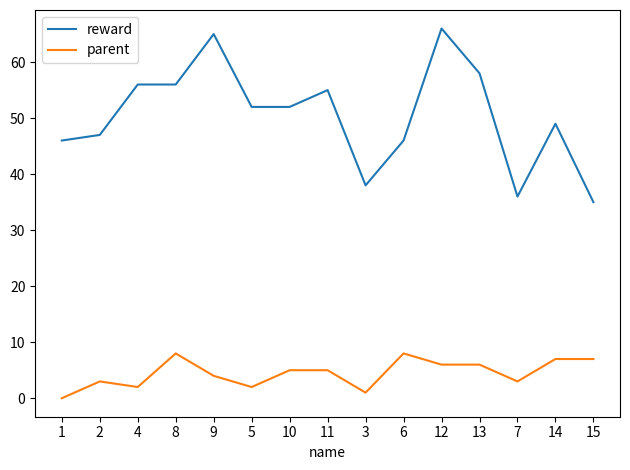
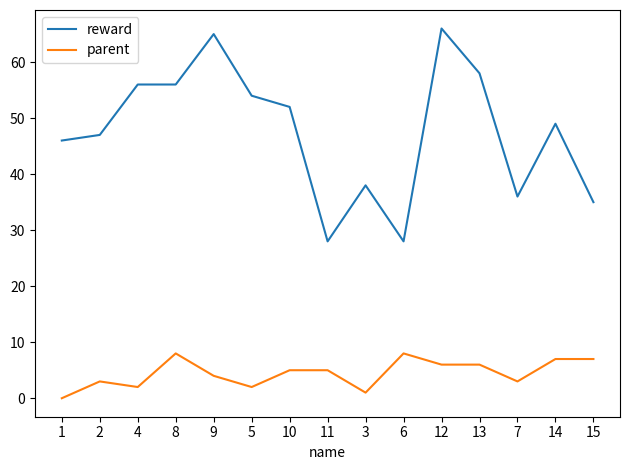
  {
    "reward": {
      "1": 46,
      "2": 47,
      "4": 56,
      "8": 56,
      "9": 65,
-     "5": 52,
+     "5": 54,
      "10": 52,
-     "11": 55,
+     "11": 28,
      "3": 38,
-     "6": 46,
+     "6": 28,
      "12": 66,
      "13": 58,
      "7": 36,
      "14": 49,
      "15": 35
    },
    "parent": {
      "1": 0,
      "2": 3,
      "4": 2,
      "8": 8,
      "9": 4,
      "5": 2,
      "10": 5,
      "11": 5,
      "3": 1,
      "6": 8,
      "12": 6,
      "13": 6,
      "7": 3,
      "14": 7,
      "15": 7
    }
  }
